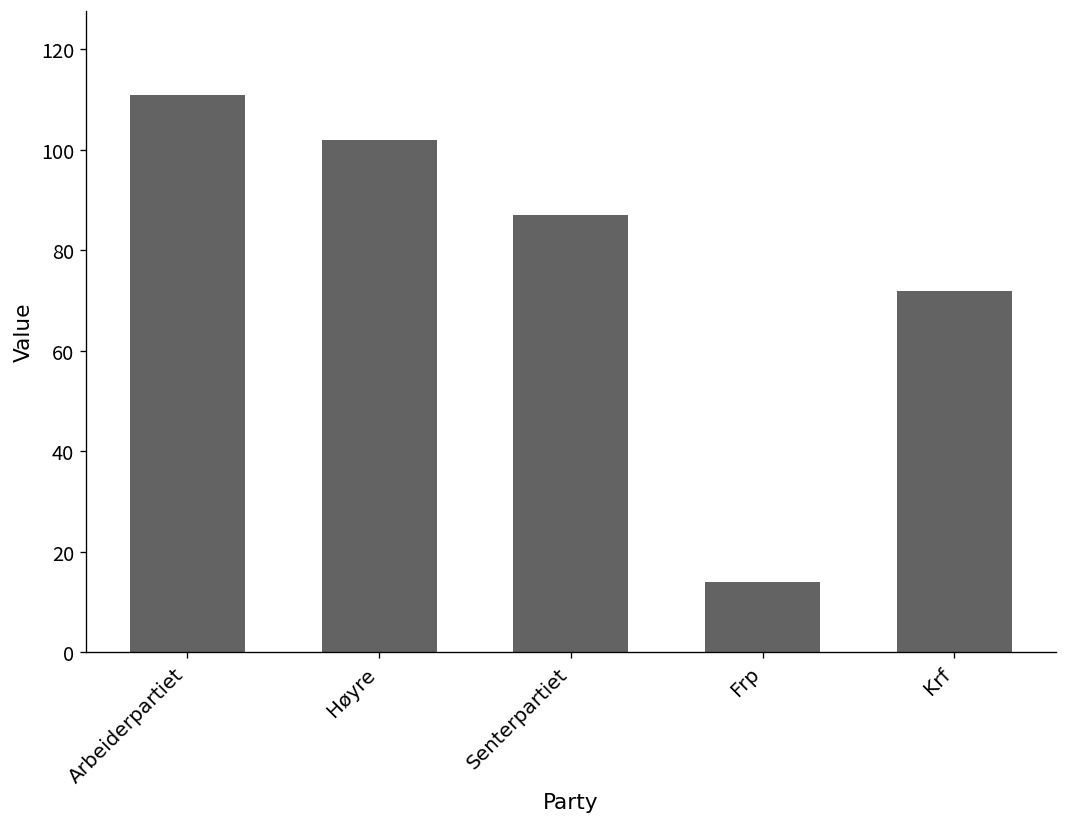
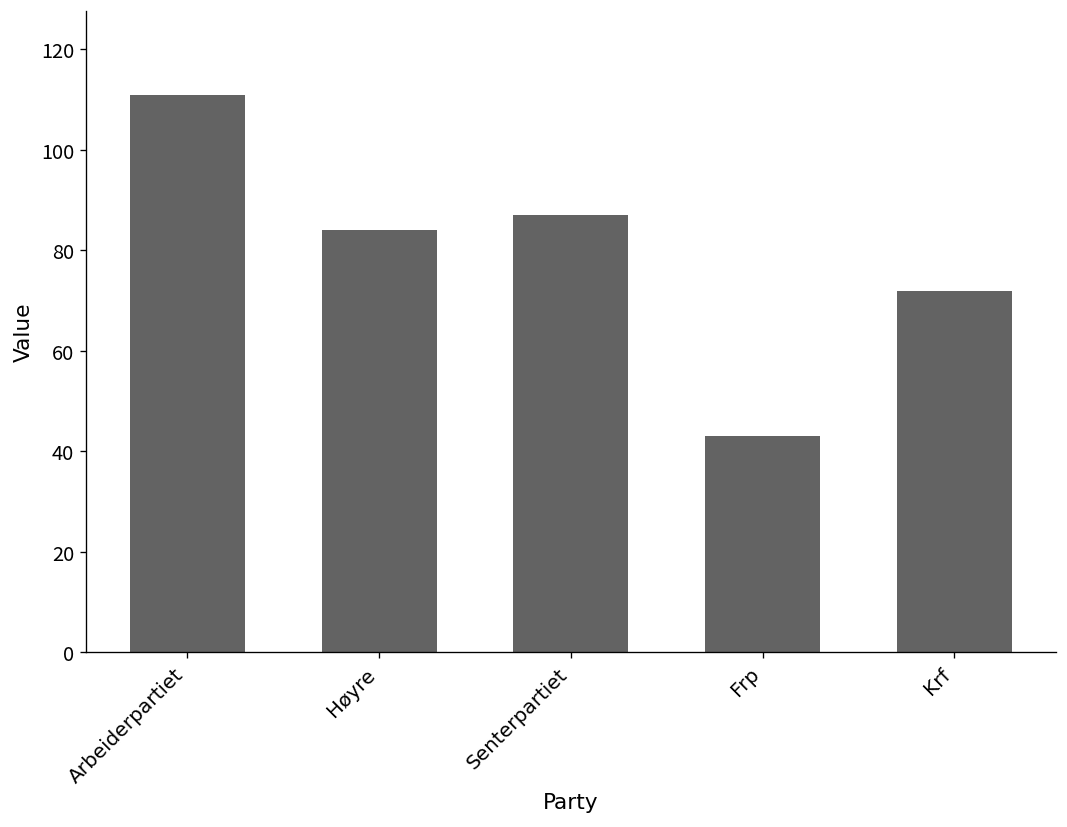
  {
    "Arbeiderpartiet": 111,
-   "Høyre": 102,
+   "Høyre": 84,
    "Senterpartiet": 87,
-   "Frp": 14,
+   "Frp": 43,
    "Krf": 72
  }
